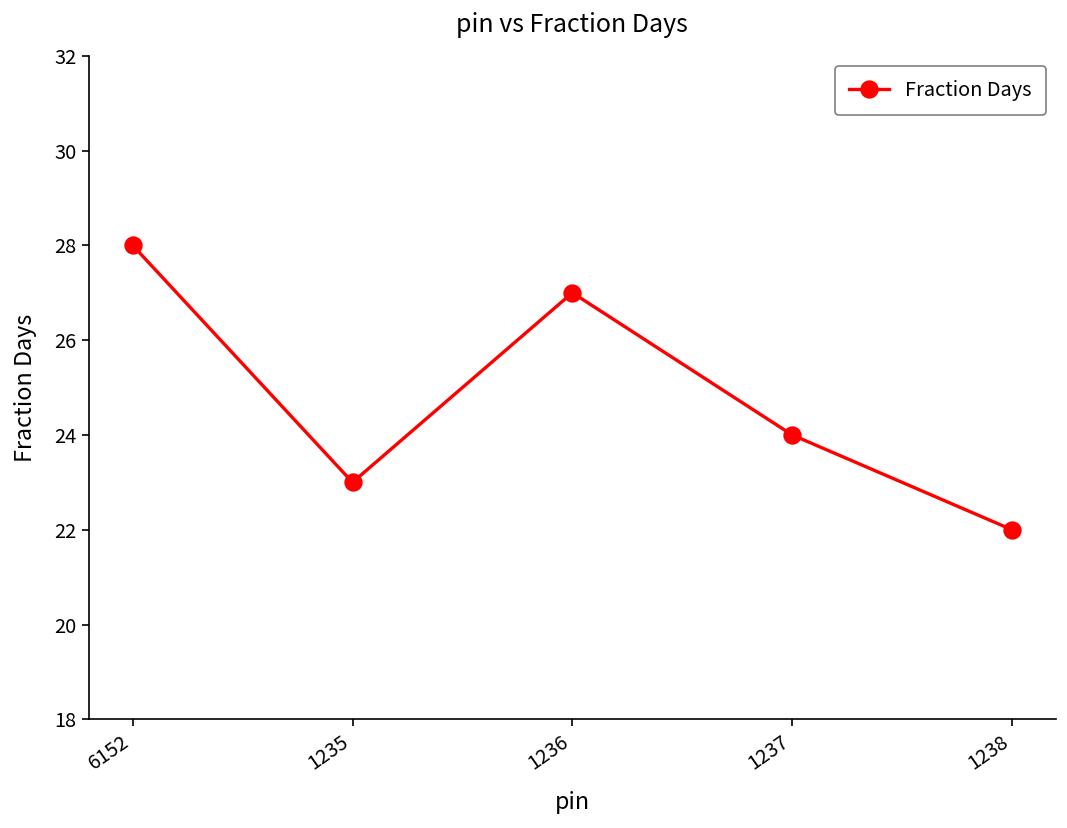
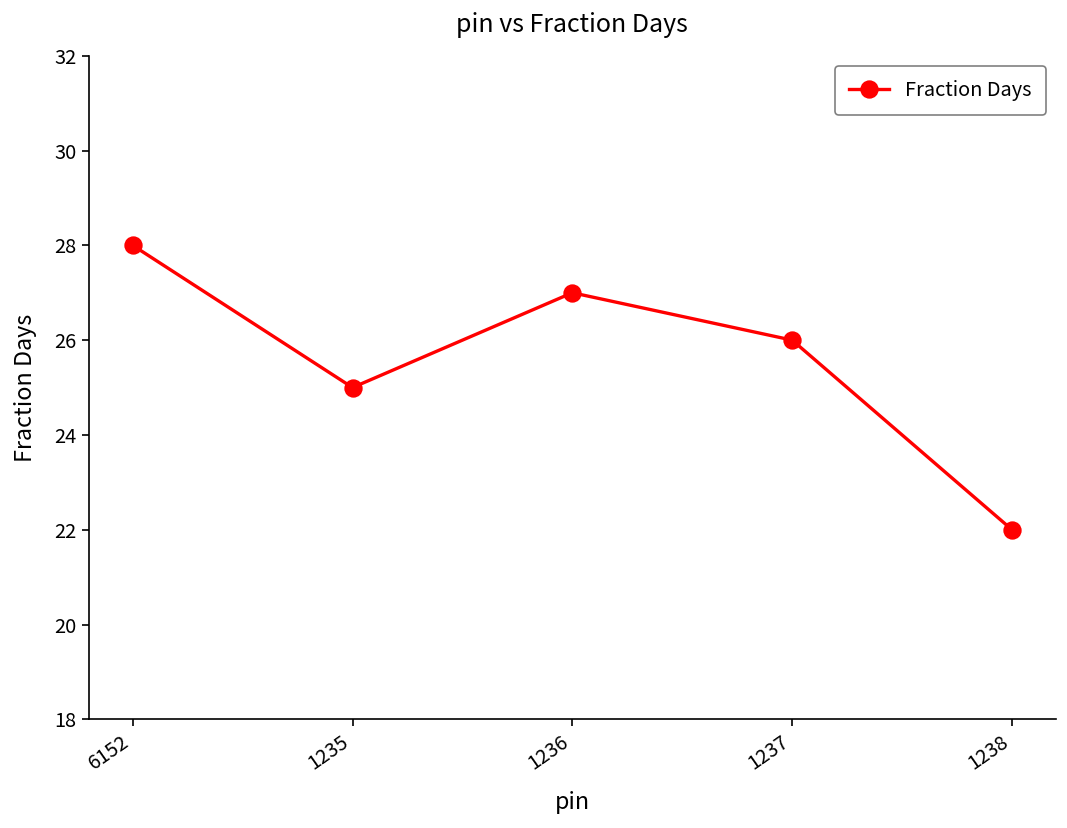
  {
    "6152": 28,
-   "1235": 23,
+   "1235": 25,
    "1236": 27,
-   "1237": 24,
+   "1237": 26,
    "1238": 22
  }
